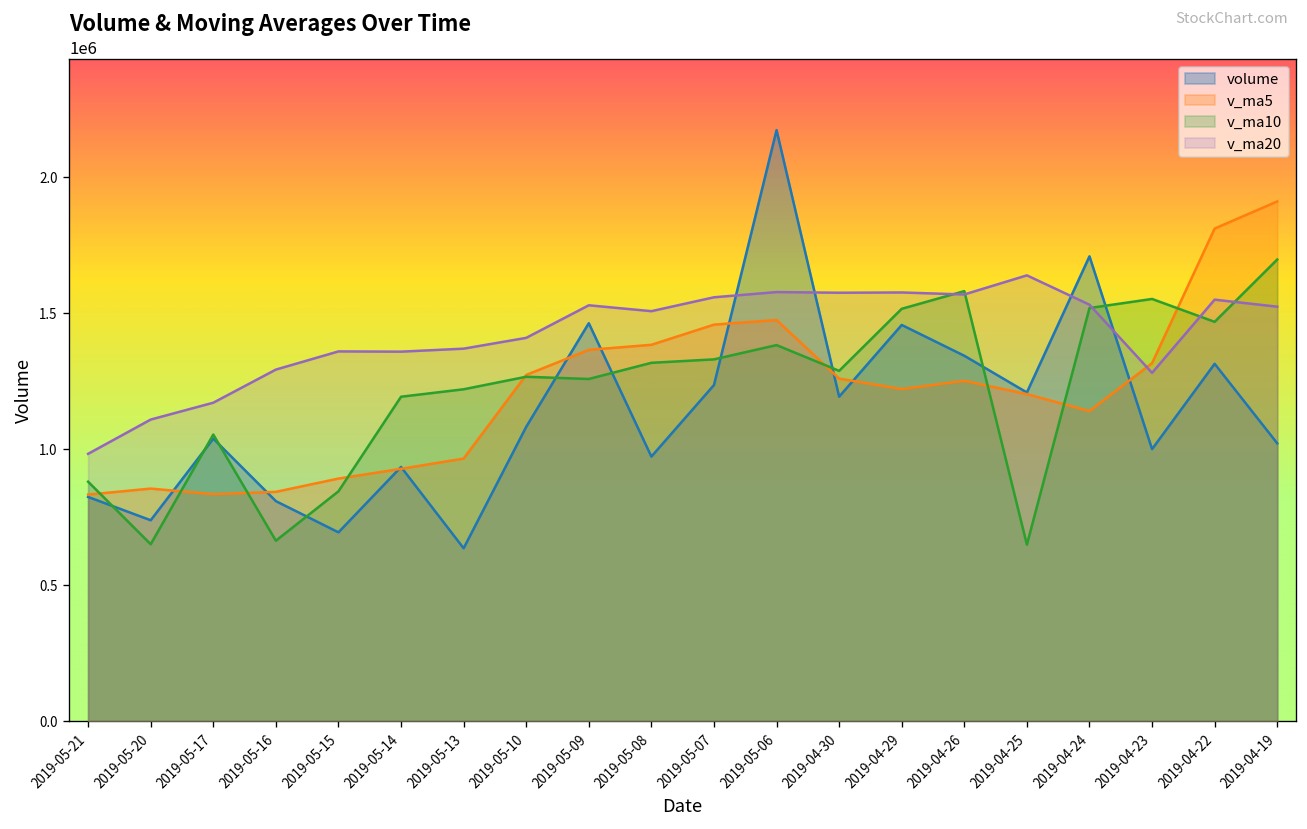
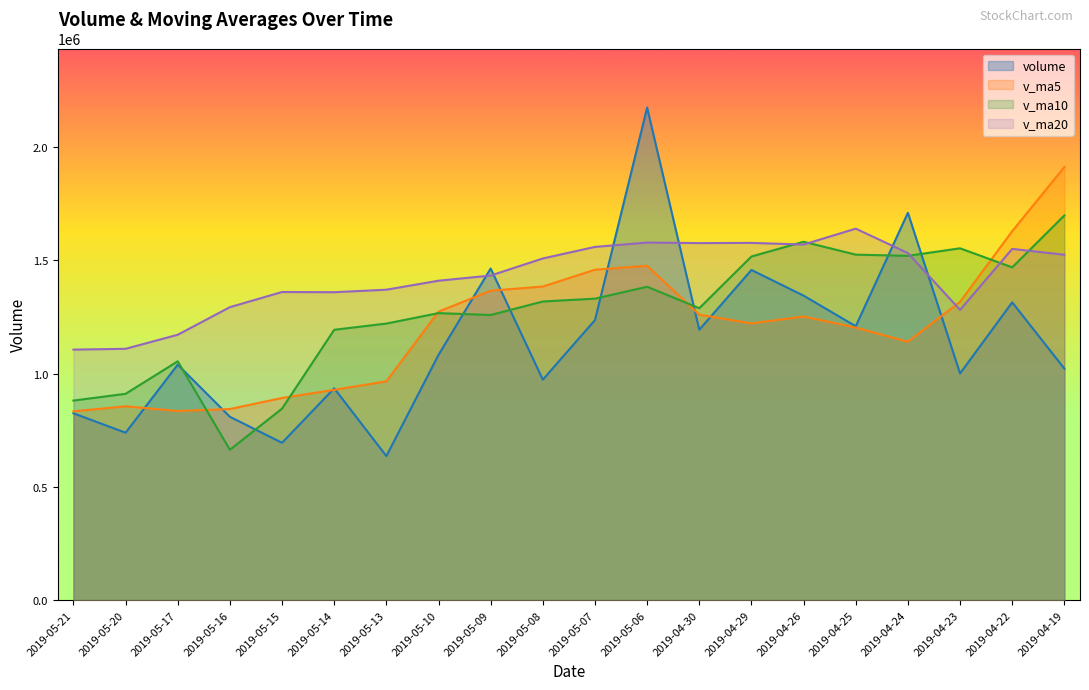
  {
    "volume": {
      "2019-05-20": 740000,
      "2019-05-17": 1040000,
      "2019-05-16": 810000,
      "2019-05-15": 690000,
      "2019-05-13": 640000,
      "2019-05-10": 1080000,
      "2019-05-09": 1460000,
      "2019-05-08": 970000,
      "2019-05-07": 1240000,
      "2019-05-06": 2170000,
      "2019-04-30": 1190000,
      "2019-04-29": 1460000,
      "2019-04-26": 1340000,
      "2019-04-24": 1710000,
      "2019-04-23": 1000000,
      "2019-04-22": 1310000,
      "2019-04-19": 1020000
    },
    "v_ma5": {
      "2019-05-20": 860000,
      "2019-05-17": 830000,
      "2019-05-16": 840000,
      "2019-05-15": 890000,
      "2019-05-13": 970000,
      "2019-05-09": 1370000,
      "2019-05-08": 1380000,
      "2019-05-07": 1460000,
      "2019-05-06": 1480000,
      "2019-04-30": 1260000,
      "2019-04-29": 1220000,
      "2019-04-26": 1250000,
      "2019-04-24": 1140000,
      "2019-04-23": 1320000,
-     "2019-04-22": 1810000,
+     "2019-04-22": 1630000,
      "2019-04-19": 1910000
    },
    "v_ma10": {
      "2019-05-21": 880000,
-     "2019-05-20": 650000,
+     "2019-05-20": 910000,
      "2019-05-17": 1050000,
      "2019-05-16": 660000,
      "2019-05-15": 850000,
      "2019-05-14": 1190000,
      "2019-05-13": 1220000,
      "2019-05-09": 1260000,
      "2019-05-08": 1320000,
      "2019-05-07": 1330000,
      "2019-05-06": 1380000,
      "2019-04-30": 1290000,
      "2019-04-29": 1520000,
      "2019-04-26": 1580000,
-     "2019-04-25": 650000,
+     "2019-04-25": 1520000,
      "2019-04-24": 1520000,
      "2019-04-23": 1550000,
      "2019-04-22": 1470000,
      "2019-04-19": 1700000
    },
    "v_ma20": {
-     "2019-05-21": 980000,
+     "2019-05-21": 1110000,
      "2019-05-20": 1110000,
      "2019-05-17": 1170000,
      "2019-05-16": 1290000,
      "2019-05-15": 1360000,
      "2019-05-14": 1360000,
      "2019-05-13": 1370000,
      "2019-05-10": 1410000,
-     "2019-05-09": 1530000,
+     "2019-05-09": 1430000,
      "2019-05-08": 1510000,
      "2019-05-07": 1560000,
      "2019-05-06": 1580000,
      "2019-04-30": 1580000,
      "2019-04-29": 1580000,
      "2019-04-26": 1570000,
      "2019-04-25": 1640000,
      "2019-04-24": 1530000,
      "2019-04-23": 1280000,
      "2019-04-22": 1550000,
      "2019-04-19": 1520000
    }
  }
